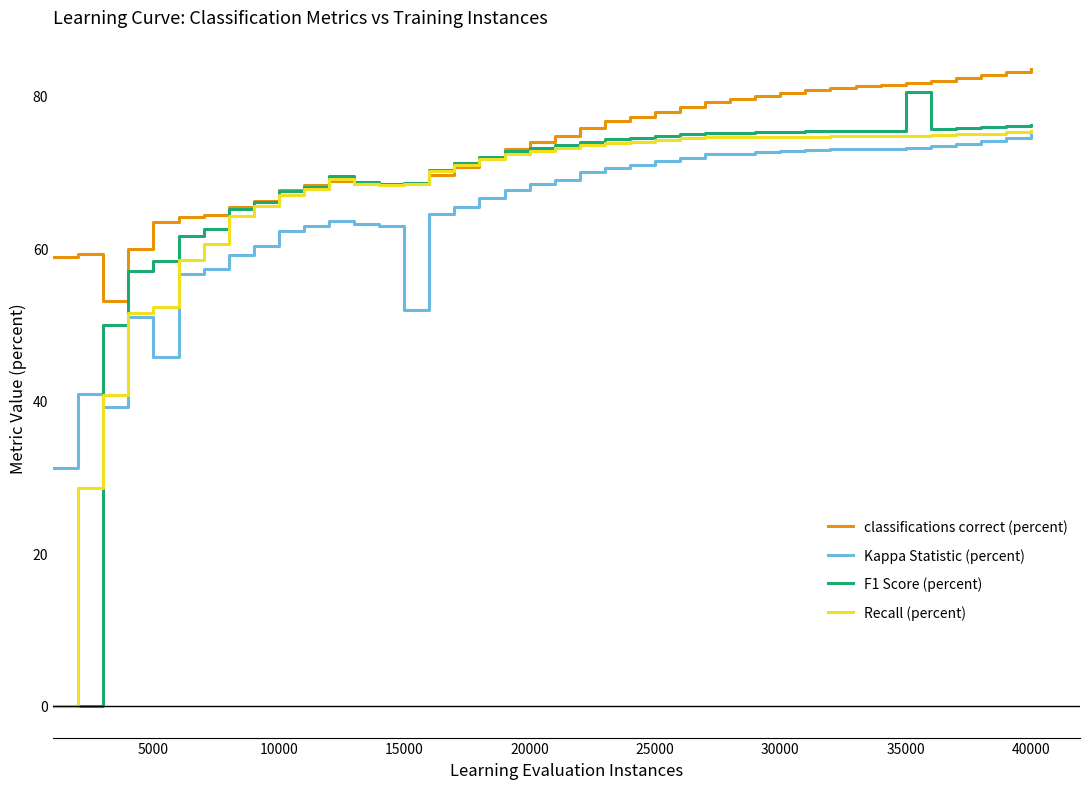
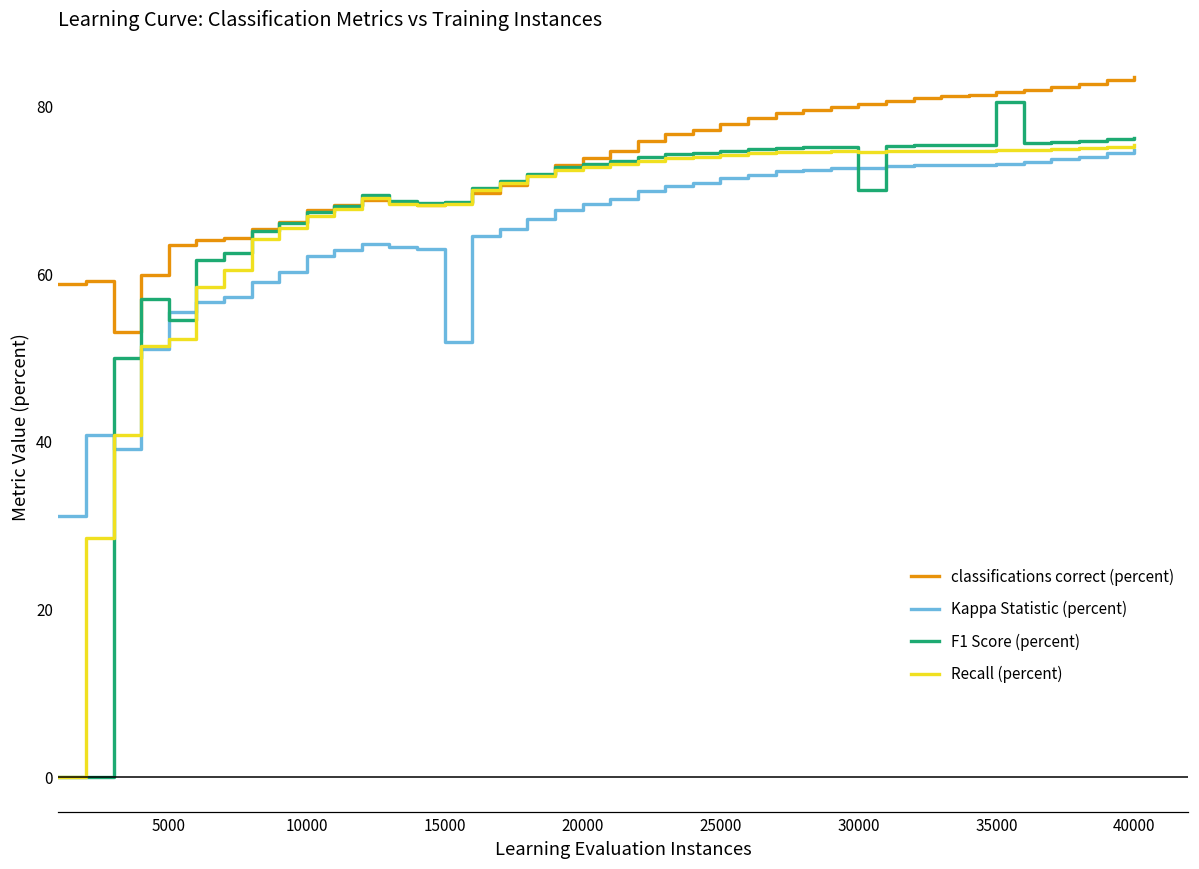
  {
    "classifications correct (percent)": {
      "5000": 63,
      "20000": 74,
      "25000": 78,
      "30000": 80,
      "35000": 82,
      "40000": 84
    },
    "Kappa Statistic (percent)": {
-     "5000": 46,
+     "5000": 55,
      "10000": 62,
      "15000": 52,
      "20000": 68,
      "25000": 71,
      "30000": 73,
      "35000": 73,
      "40000": 75
    },
    "F1 Score (percent)": {
-     "5000": 58,
+     "5000": 55,
      "20000": 73,
      "25000": 75,
-     "30000": 75,
+     "30000": 70,
      "35000": 80,
      "40000": 76
    },
    "Recall (percent)": {
      "5000": 52,
      "10000": 67,
      "20000": 73,
      "25000": 74,
      "30000": 75,
      "35000": 75,
      "40000": 75
    }
  }
